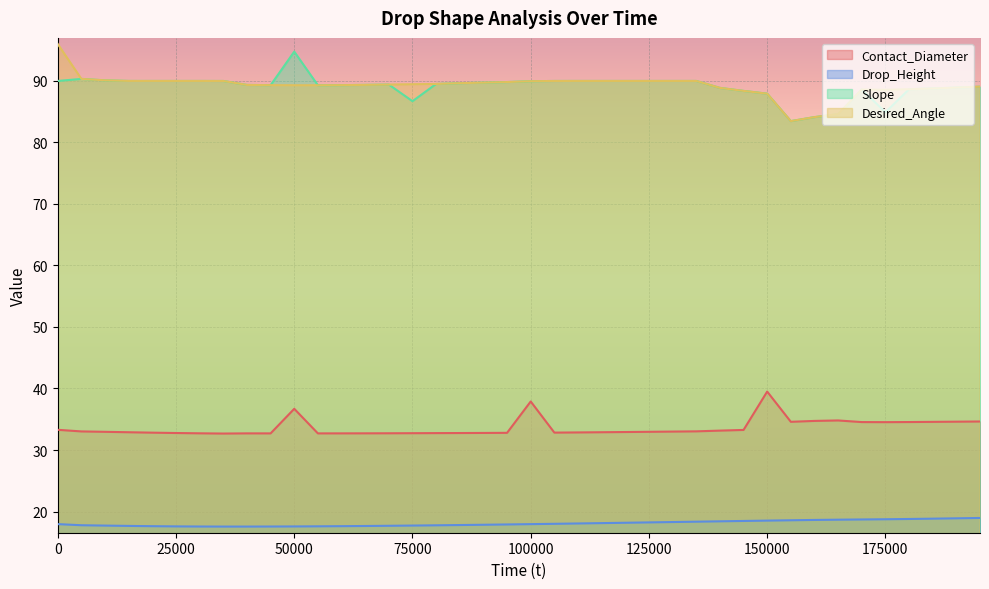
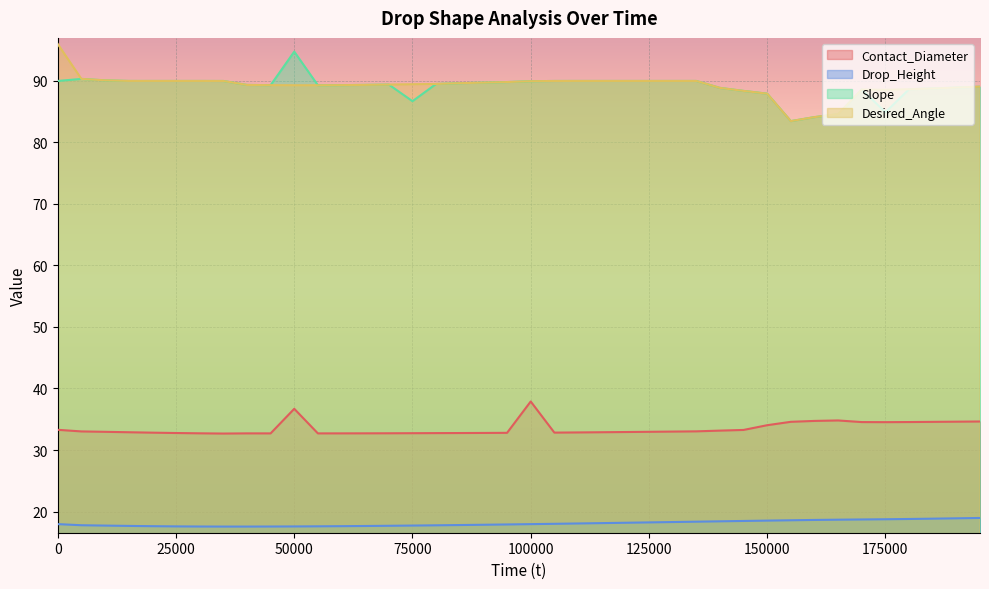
  {
    "Contact_Diameter": {
      "0": 33,
      "25000": 33,
      "50000": 37,
      "75000": 33,
      "100000": 38,
      "125000": 33,
-     "150000": 39,
+     "150000": 34,
      "175000": 35
    },
    "Drop_Height": {
      "0": 18,
      "25000": 18,
      "50000": 18,
      "75000": 18,
      "100000": 18,
      "125000": 18,
      "150000": 19,
      "175000": 19
    },
    "Slope": {
      "0": 90,
      "50000": 95,
      "75000": 87
    },
    "Desired_Angle": {
      "0": 96,
      "50000": 89,
      "75000": 89
    }
  }
